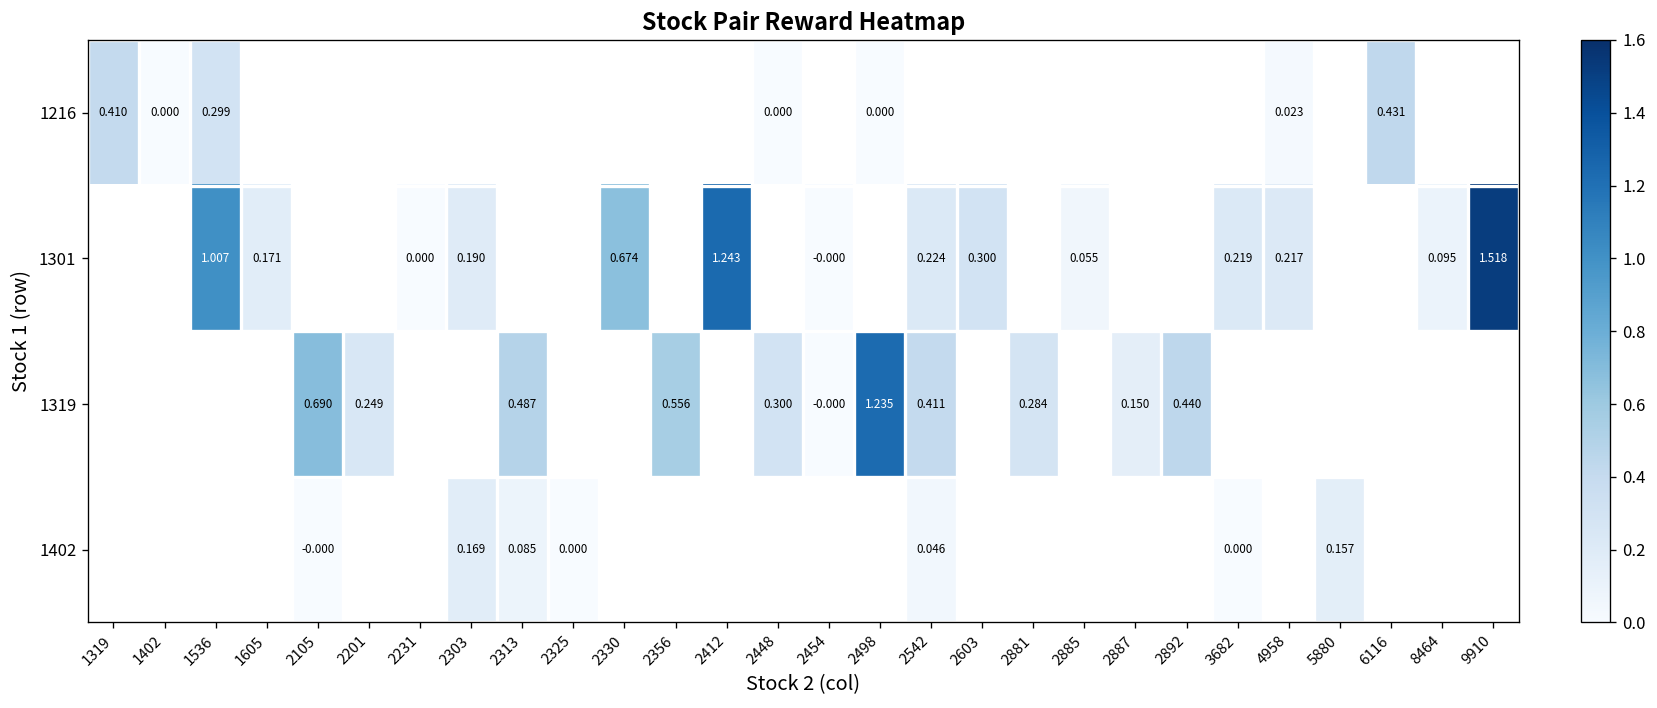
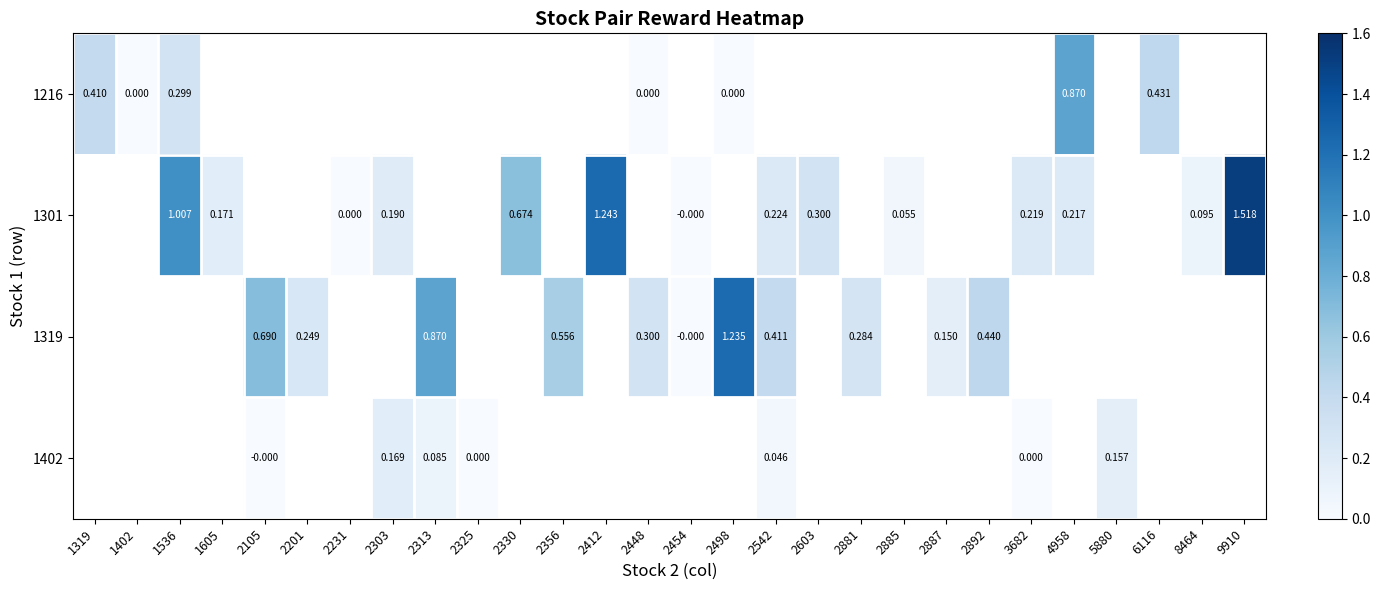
  {
    "1216": {
      "1319": 0.410,
      "1402": 0.000,
      "1536": 0.299,
      "2448": 0.000,
      "2498": 0.000,
-     "4958": 0.023,
+     "4958": 0.870,
      "6116": 0.431
    },
    "1301": {
      "1536": 1.007,
      "1605": 0.171,
      "2231": 0.000,
      "2303": 0.190,
      "2330": 0.674,
      "2412": 1.243,
      "2454": -0.000,
      "2542": 0.224,
      "2603": 0.300,
      "2885": 0.055,
      "3682": 0.219,
      "4958": 0.217,
      "8464": 0.095,
      "9910": 1.518
    },
    "1319": {
      "2105": 0.690,
      "2201": 0.249,
-     "2313": 0.487,
+     "2313": 0.870,
      "2356": 0.556,
      "2448": 0.300,
      "2454": -0.000,
      "2498": 1.235,
      "2542": 0.411,
      "2881": 0.284,
      "2887": 0.150,
      "2892": 0.440
    },
    "1402": {
      "2105": -0.000,
      "2303": 0.169,
      "2313": 0.085,
      "2325": 0.000,
      "2542": 0.046,
      "3682": 0.000,
      "5880": 0.157
    }
  }
